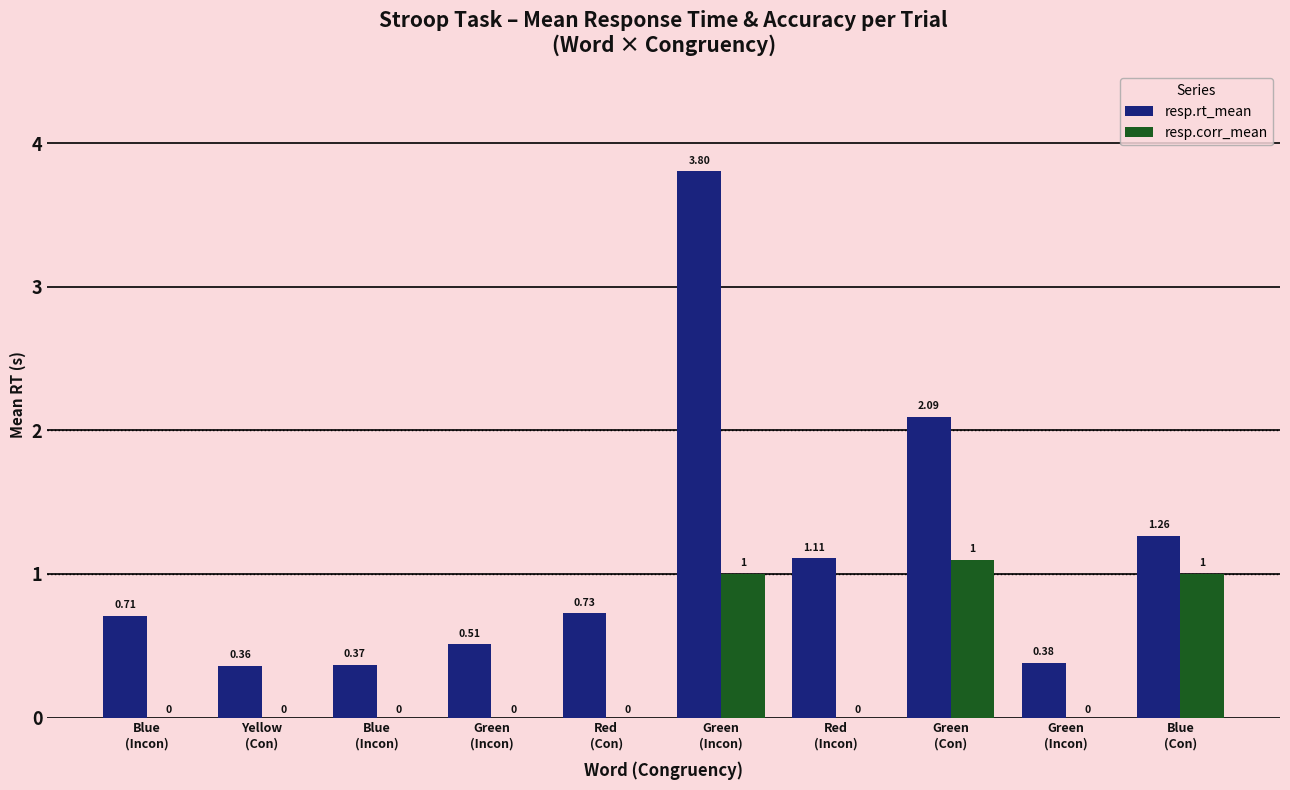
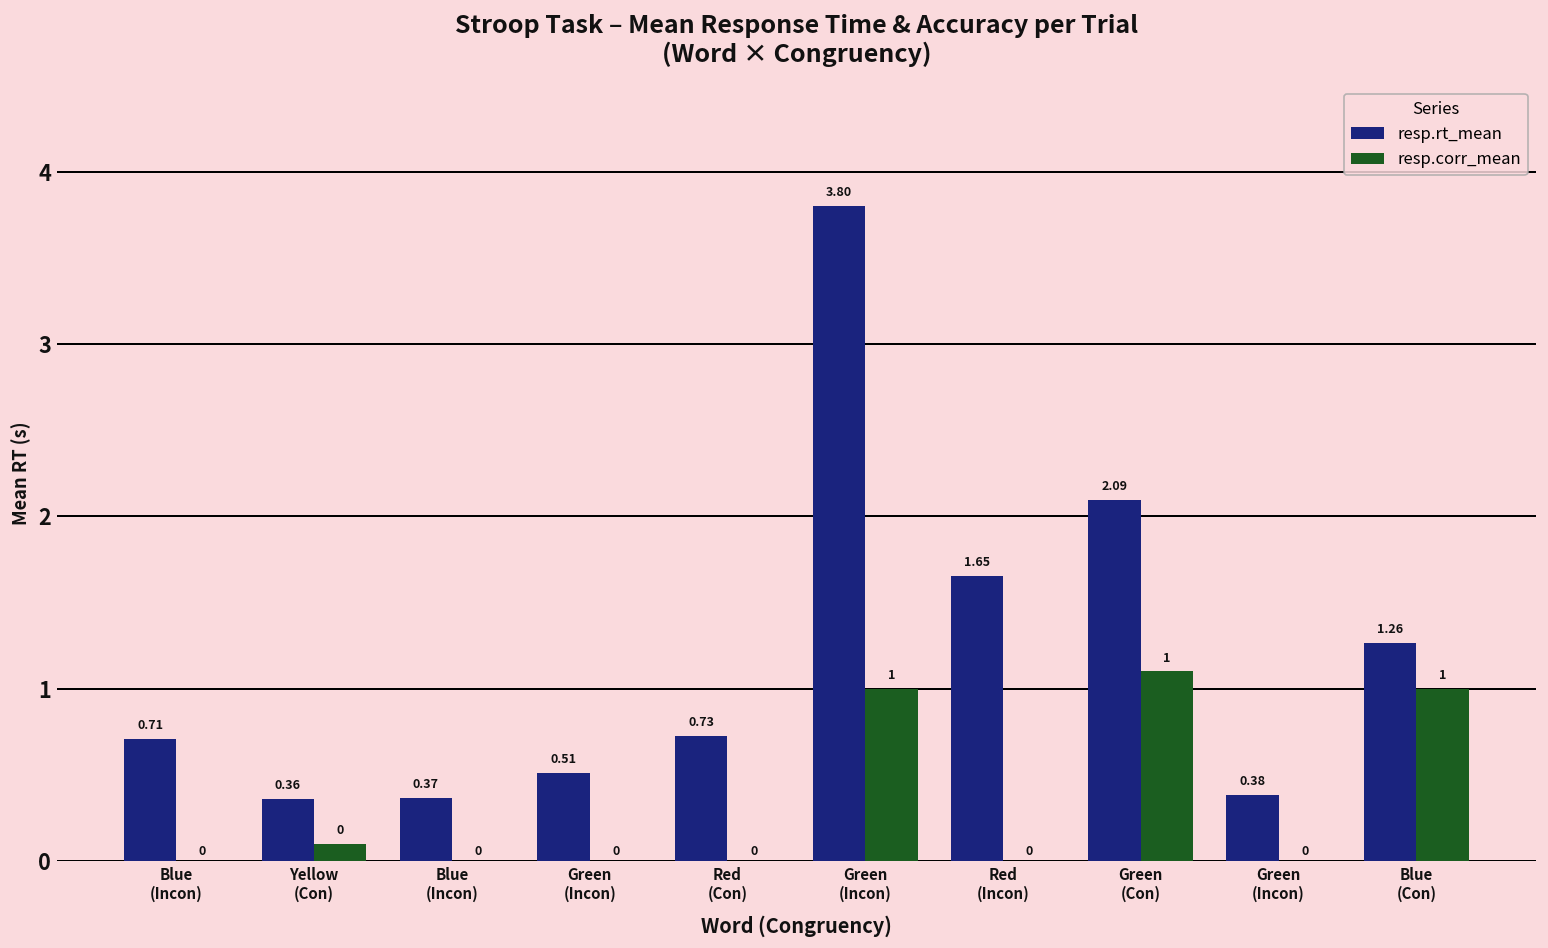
  {
    "resp.rt_mean": {
      "Yellow (Con)": 0.36,
      "Red (Con)": 0.73,
-     "Red (Incon)": 1.11,
+     "Red (Incon)": 1.65,
      "Green (Con)": 2.09,
      "Blue (Con)": 1.26
    },
    "resp.corr_mean": {
-     "Yellow (Con)": 0.0
+     "Yellow (Con)": 0.1
    }
  }
